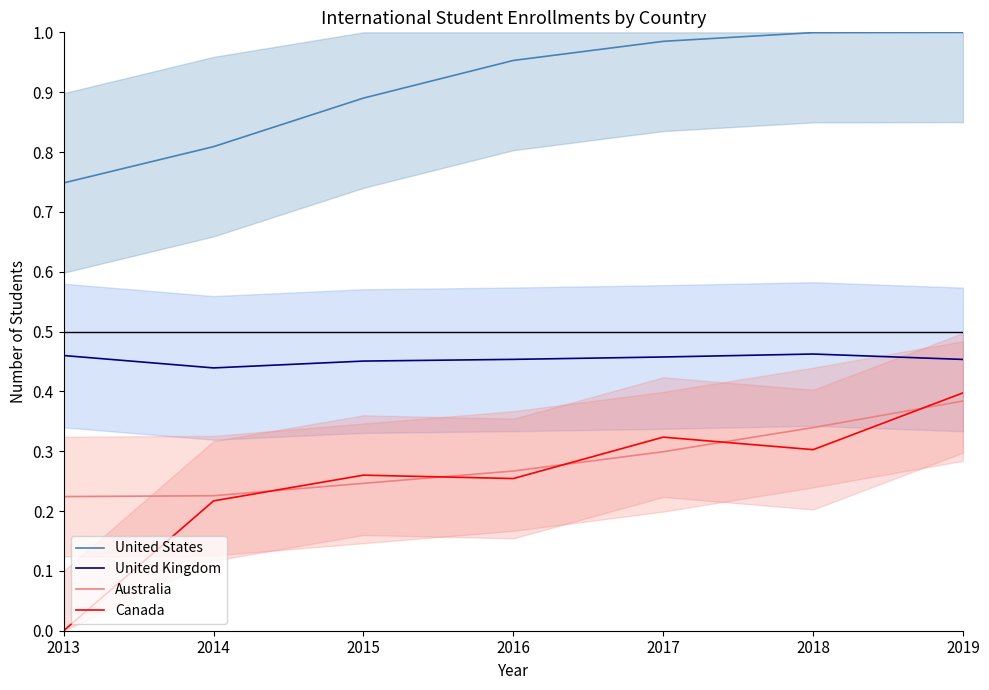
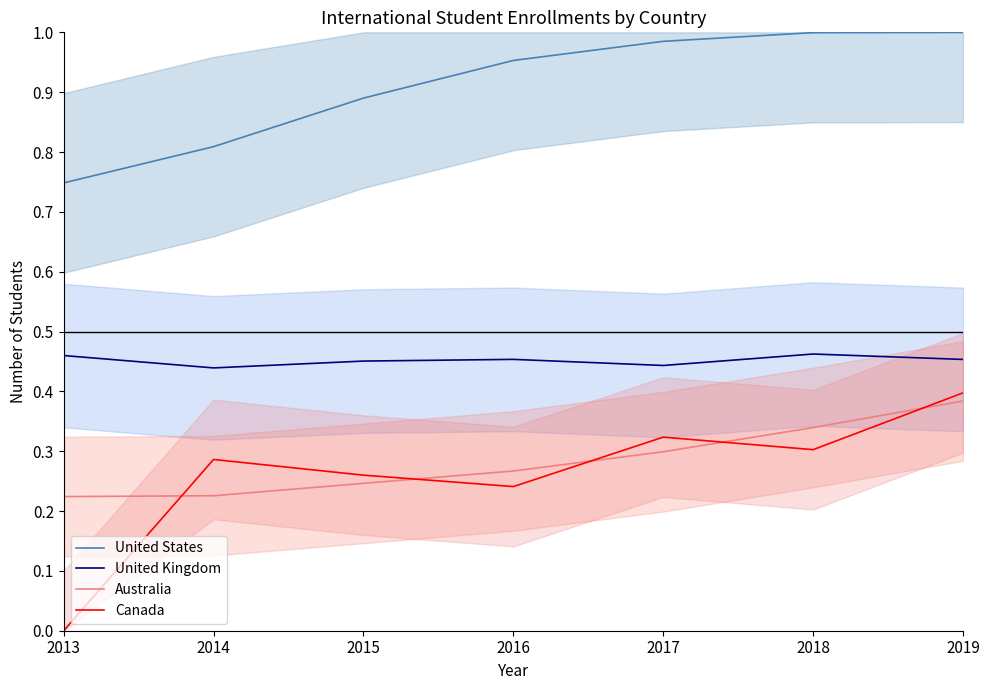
  {
    "United Kingdom": {
      "2013": 0.46,
      "2014": 0.44,
      "2015": 0.45,
      "2016": 0.45,
-     "2017": 0.46,
+     "2017": 0.44,
      "2018": 0.46,
      "2019": 0.45
    },
    "Canada": {
      "2013": 0.00,
-     "2014": 0.22,
+     "2014": 0.29,
      "2015": 0.26,
-     "2016": 0.25,
+     "2016": 0.24,
      "2017": 0.32,
      "2018": 0.30,
      "2019": 0.40
    }
  }
